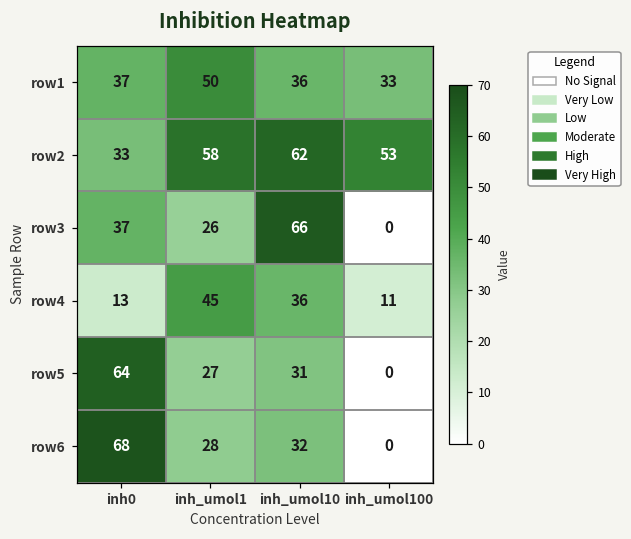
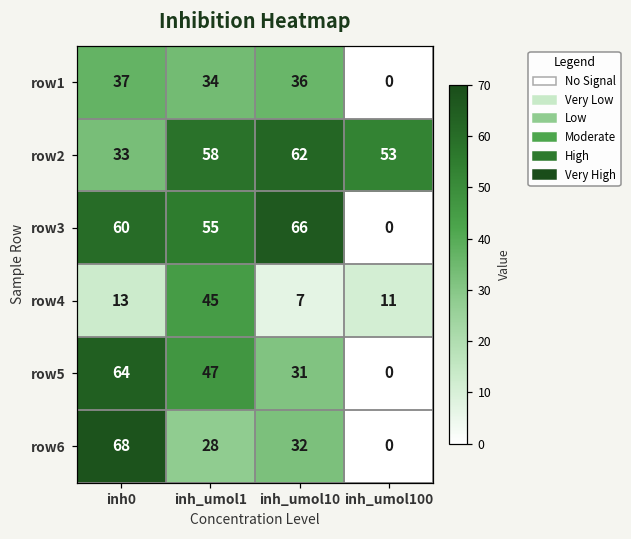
  {
    "row1": {
      "inh0": 37,
-     "inh_umol1": 50,
+     "inh_umol1": 34,
      "inh_umol10": 36,
-     "inh_umol100": 33
+     "inh_umol100": 0
    },
    "row2": {
      "inh0": 33,
      "inh_umol1": 58,
      "inh_umol10": 62,
      "inh_umol100": 53
    },
    "row3": {
-     "inh0": 37,
-     "inh_umol1": 26,
+     "inh0": 60,
+     "inh_umol1": 55,
      "inh_umol10": 66,
      "inh_umol100": 0
    },
    "row4": {
      "inh0": 13,
      "inh_umol1": 45,
-     "inh_umol10": 36,
+     "inh_umol10": 7,
      "inh_umol100": 11
    },
    "row5": {
      "inh0": 64,
-     "inh_umol1": 27,
+     "inh_umol1": 47,
      "inh_umol10": 31,
      "inh_umol100": 0
    },
    "row6": {
      "inh0": 68,
      "inh_umol1": 28,
      "inh_umol10": 32,
      "inh_umol100": 0
    }
  }
